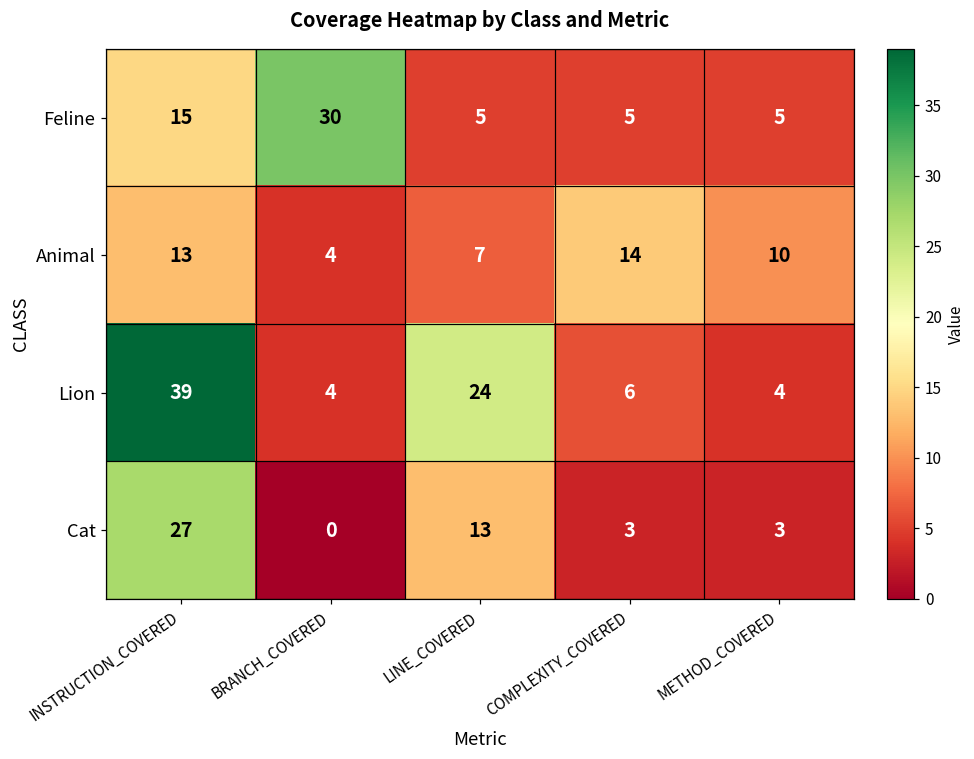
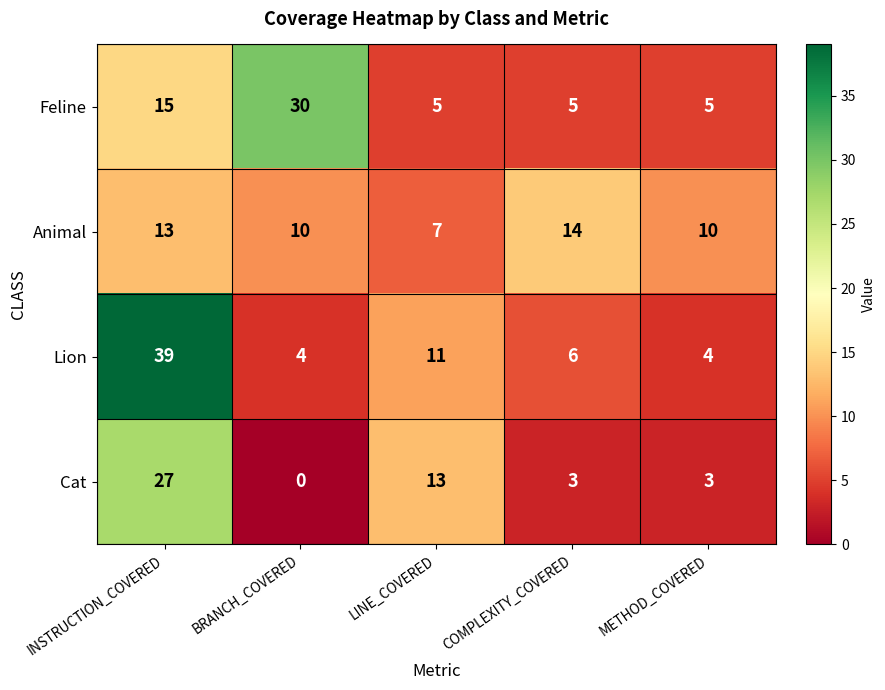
  {
    "Feline": {
      "INSTRUCTION_COVERED": 15,
      "BRANCH_COVERED": 30,
      "LINE_COVERED": 5,
      "COMPLEXITY_COVERED": 5,
      "METHOD_COVERED": 5
    },
    "Animal": {
      "INSTRUCTION_COVERED": 13,
-     "BRANCH_COVERED": 4,
+     "BRANCH_COVERED": 10,
      "LINE_COVERED": 7,
      "COMPLEXITY_COVERED": 14,
      "METHOD_COVERED": 10
    },
    "Lion": {
      "INSTRUCTION_COVERED": 39,
      "BRANCH_COVERED": 4,
-     "LINE_COVERED": 24,
+     "LINE_COVERED": 11,
      "COMPLEXITY_COVERED": 6,
      "METHOD_COVERED": 4
    },
    "Cat": {
      "INSTRUCTION_COVERED": 27,
      "BRANCH_COVERED": 0,
      "LINE_COVERED": 13,
      "COMPLEXITY_COVERED": 3,
      "METHOD_COVERED": 3
    }
  }
